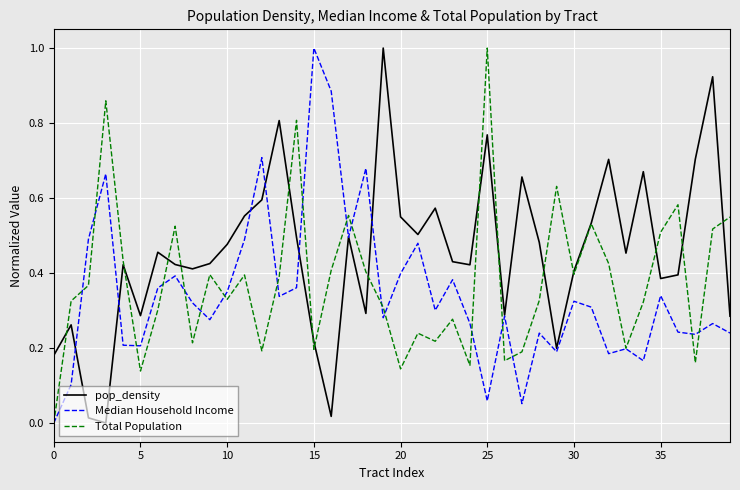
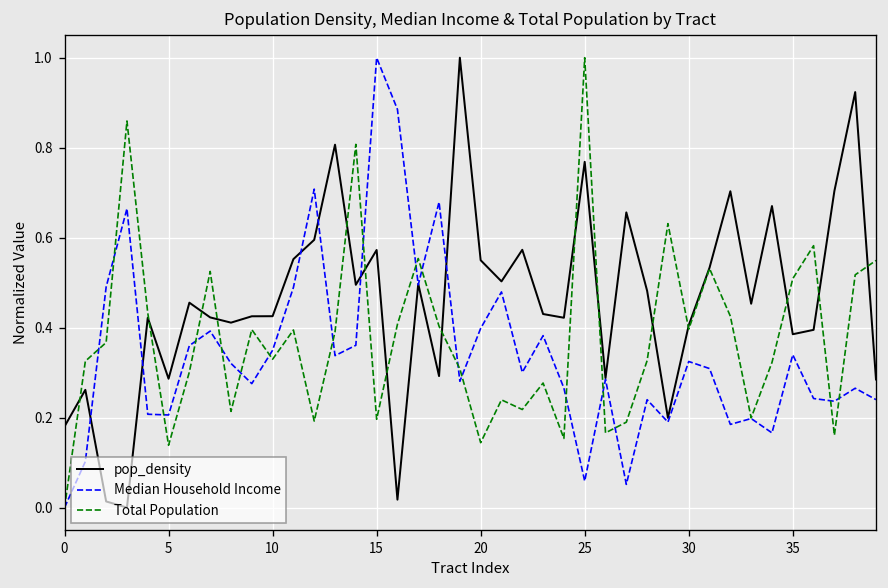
  {
    "pop_density": {
      "0": 0.18,
      "5": 0.29,
-     "10": 0.48,
-     "15": 0.22,
+     "10": 0.43,
+     "15": 0.57,
      "20": 0.55,
      "25": 0.77,
      "30": 0.41,
      "35": 0.39
    },
    "Median Household Income": {
      "5": 0.21,
      "10": 0.35,
      "15": 1.00,
      "20": 0.40,
      "25": 0.06,
      "30": 0.32,
      "35": 0.34
    },
    "Total Population": {
      "5": 0.14,
      "10": 0.33,
      "15": 0.20,
      "20": 0.14,
      "25": 1.00,
      "30": 0.40,
      "35": 0.51
    }
  }
